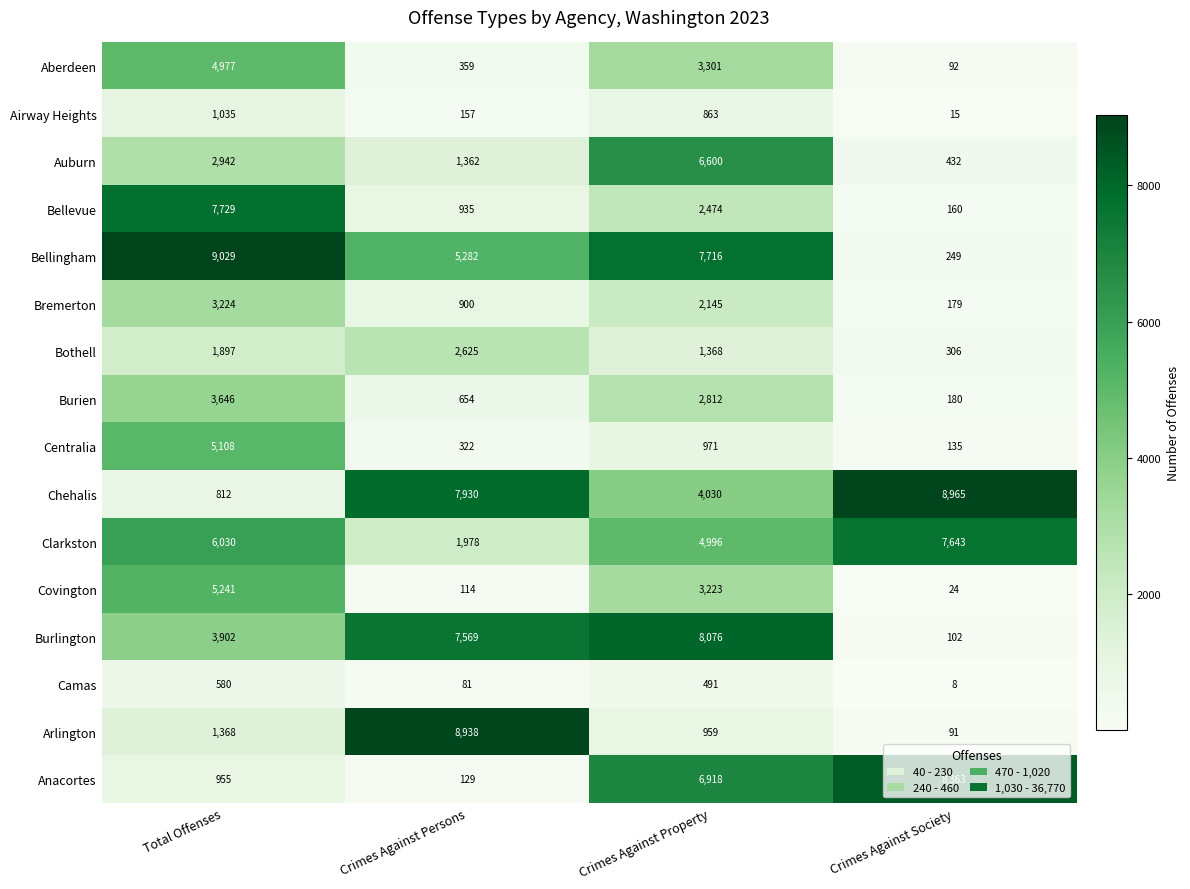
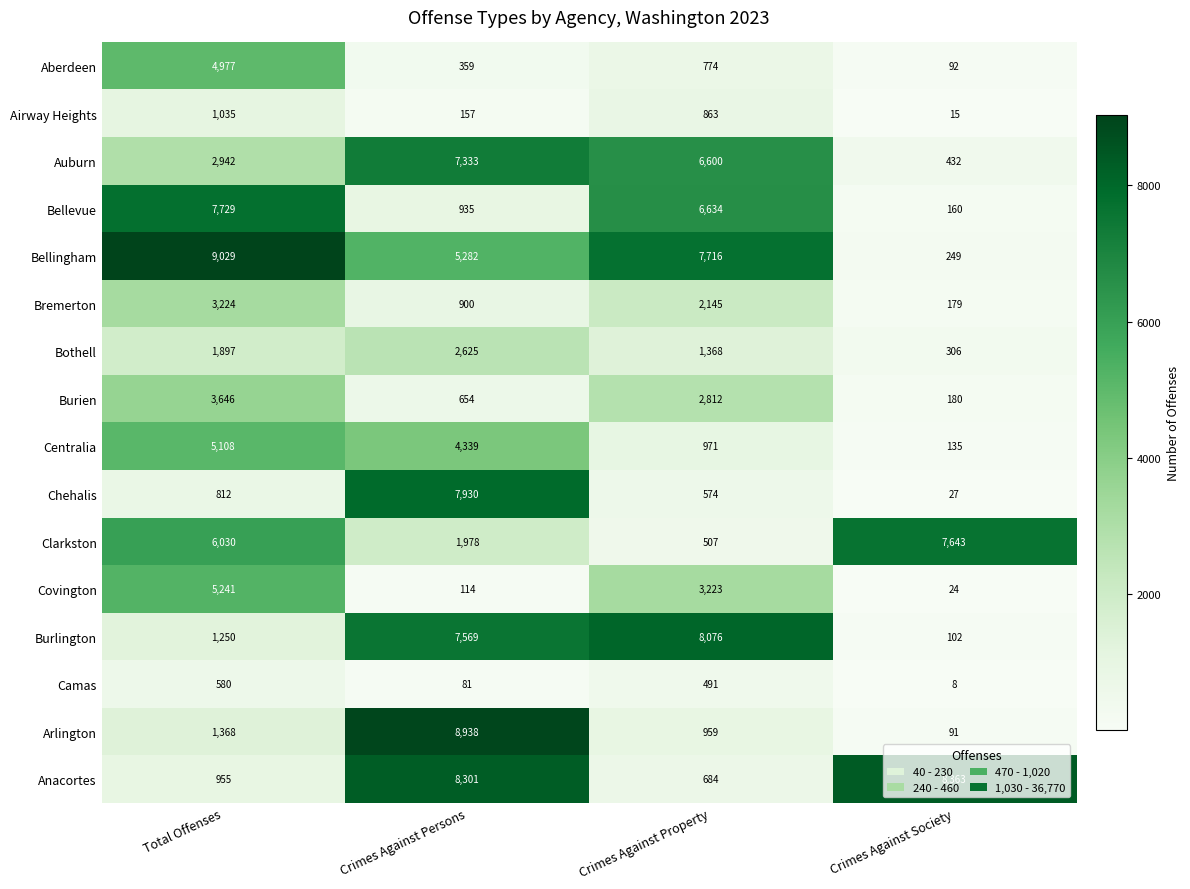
  {
    "Aberdeen": {
      "Total Offenses": "4,977",
      "Crimes Against Persons": "359",
-     "Crimes Against Property": "3,301",
+     "Crimes Against Property": "774",
      "Crimes Against Society": "92"
    },
    "Airway Heights": {
      "Total Offenses": "1,035",
      "Crimes Against Persons": "157",
      "Crimes Against Property": "863",
      "Crimes Against Society": "15"
    },
    "Auburn": {
      "Total Offenses": "2,942",
-     "Crimes Against Persons": "1,362",
+     "Crimes Against Persons": "7,333",
      "Crimes Against Property": "6,600",
      "Crimes Against Society": "432"
    },
    "Bellevue": {
      "Total Offenses": "7,729",
      "Crimes Against Persons": "935",
-     "Crimes Against Property": "2,474",
+     "Crimes Against Property": "6,634",
      "Crimes Against Society": "160"
    },
    "Bellingham": {
      "Total Offenses": "9,029",
      "Crimes Against Persons": "5,282",
      "Crimes Against Property": "7,716",
      "Crimes Against Society": "249"
    },
    "Bremerton": {
      "Total Offenses": "3,224",
      "Crimes Against Persons": "900",
      "Crimes Against Property": "2,145",
      "Crimes Against Society": "179"
    },
    "Bothell": {
      "Total Offenses": "1,897",
      "Crimes Against Persons": "2,625",
      "Crimes Against Property": "1,368",
      "Crimes Against Society": "306"
    },
    "Burien": {
      "Total Offenses": "3,646",
      "Crimes Against Persons": "654",
      "Crimes Against Property": "2,812",
      "Crimes Against Society": "180"
    },
    "Centralia": {
      "Total Offenses": "5,108",
-     "Crimes Against Persons": "322",
+     "Crimes Against Persons": "4,339",
      "Crimes Against Property": "971",
      "Crimes Against Society": "135"
    },
    "Chehalis": {
      "Total Offenses": "812",
      "Crimes Against Persons": "7,930",
-     "Crimes Against Property": "4,030",
-     "Crimes Against Society": "8,965"
+     "Crimes Against Property": "574",
+     "Crimes Against Society": "27"
    },
    "Clarkston": {
      "Total Offenses": "6,030",
      "Crimes Against Persons": "1,978",
-     "Crimes Against Property": "4,996",
+     "Crimes Against Property": "507",
      "Crimes Against Society": "7,643"
    },
    "Covington": {
      "Total Offenses": "5,241",
      "Crimes Against Persons": "114",
      "Crimes Against Property": "3,223",
      "Crimes Against Society": "24"
    },
    "Burlington": {
-     "Total Offenses": "3,902",
+     "Total Offenses": "1,250",
      "Crimes Against Persons": "7,569",
      "Crimes Against Property": "8,076",
      "Crimes Against Society": "102"
    },
    "Camas": {
      "Total Offenses": "580",
      "Crimes Against Persons": "81",
      "Crimes Against Property": "491",
      "Crimes Against Society": "8"
    },
    "Arlington": {
      "Total Offenses": "1,368",
      "Crimes Against Persons": "8,938",
      "Crimes Against Property": "959",
      "Crimes Against Society": "91"
    },
    "Anacortes": {
      "Total Offenses": "955",
-     "Crimes Against Persons": "129",
-     "Crimes Against Property": "6,918"
+     "Crimes Against Persons": "8,301",
+     "Crimes Against Property": "684"
    }
  }
